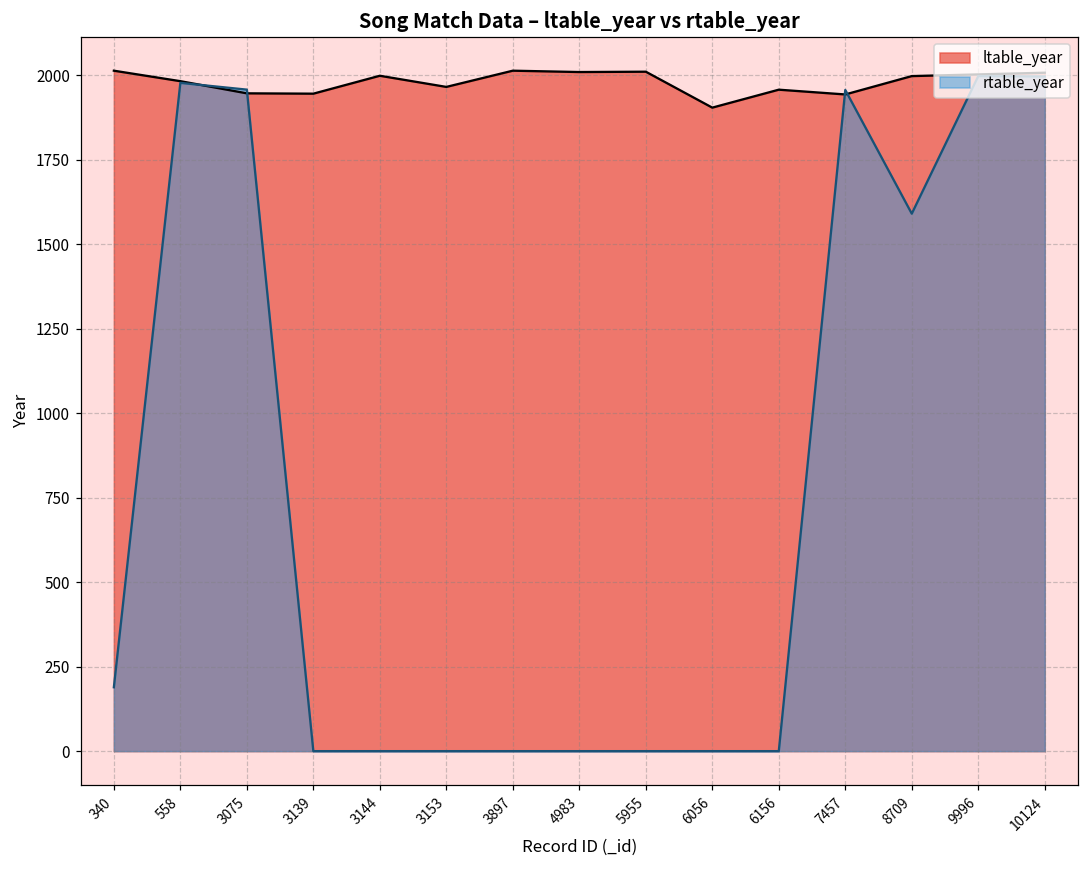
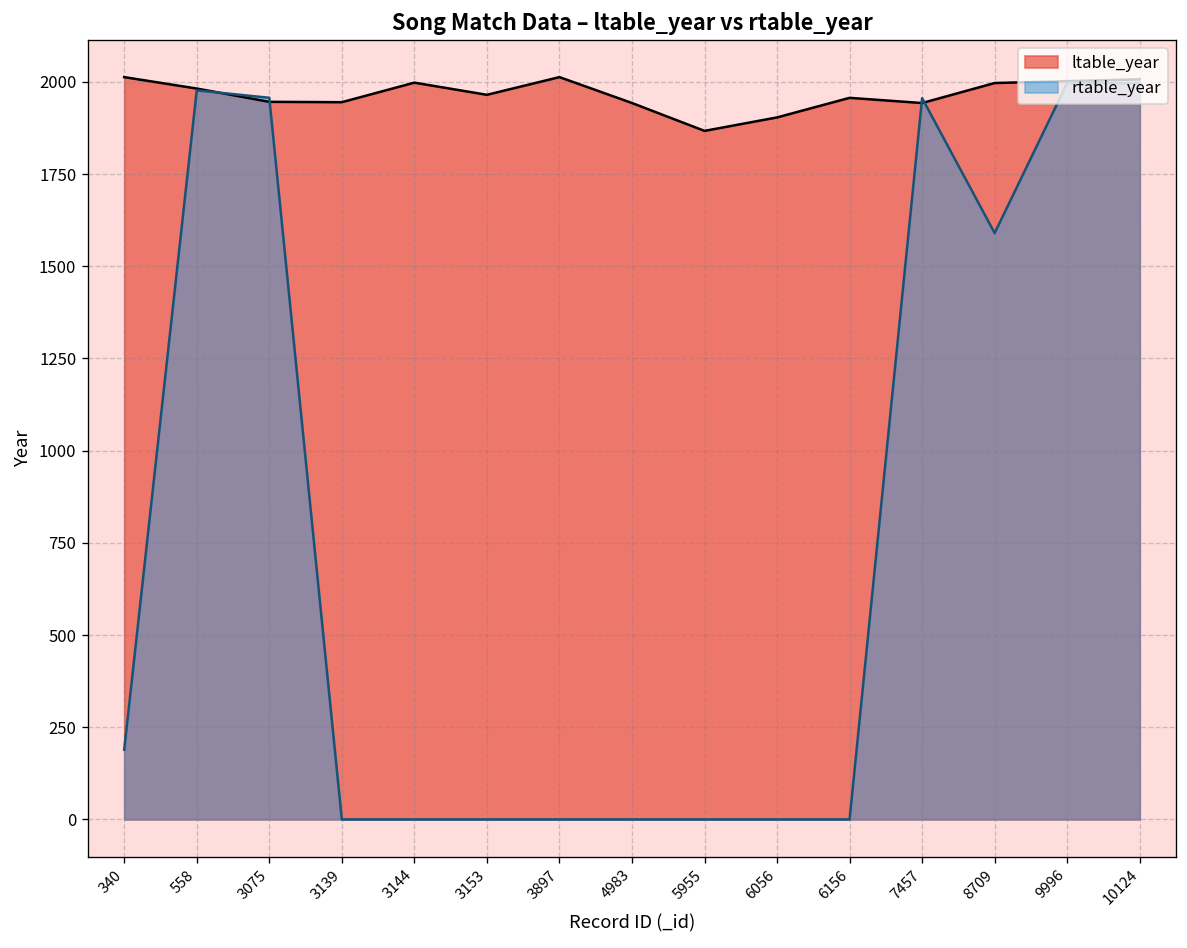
  {
    "ltable_year": {
      "340": 2010,
      "3075": 1950,
      "3139": 1950,
      "3144": 2000,
      "3153": 1970,
      "3897": 2010,
-     "4983": 2010,
-     "5955": 2010,
+     "4983": 1940,
+     "5955": 1870,
      "6056": 1900,
      "6156": 1960,
      "7457": 1940,
      "8709": 2000
    },
    "rtable_year": {
      "340": 190,
      "3075": 1960,
      "3139": 0,
      "3144": 0,
      "3153": 0,
      "3897": 0,
      "4983": 0,
      "5955": 0,
      "6056": 0,
      "6156": 0,
      "7457": 1960,
      "8709": 1590
    }
  }
